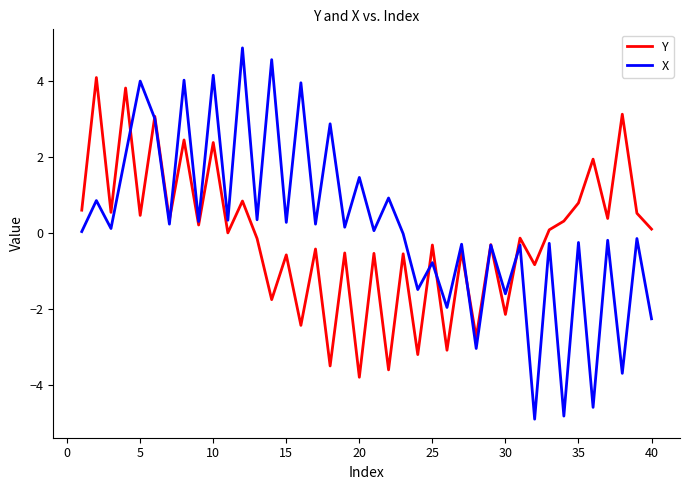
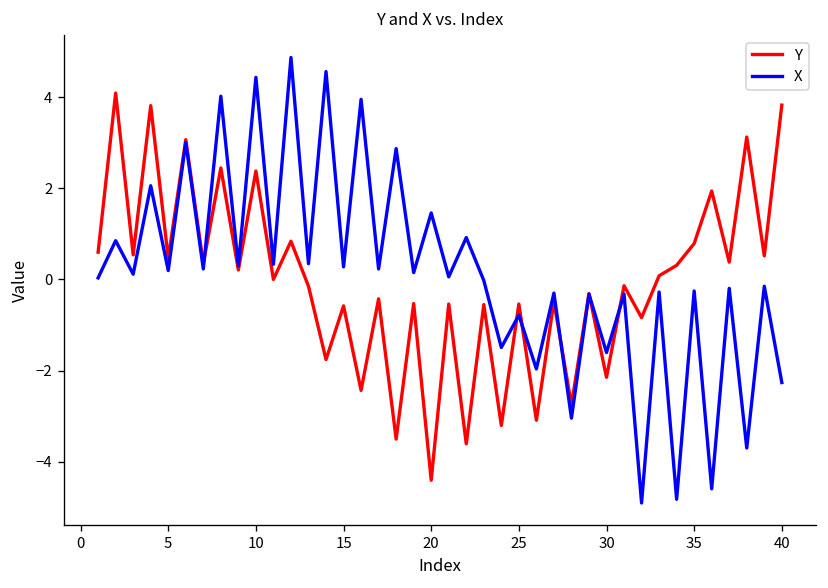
  {
    "Y": {
      "5": 0.5,
      "10": 2.4,
      "15": -0.6,
-     "20": -3.8,
-     "25": -0.3,
+     "20": -4.4,
+     "25": -0.5,
      "30": -2.1,
      "35": 0.8,
-     "40": 0.1
+     "40": 3.8
    },
    "X": {
-     "5": 4.0,
-     "10": 4.2,
+     "5": 0.2,
+     "10": 4.4,
      "15": 0.3,
      "20": 1.5,
      "25": -0.8,
      "30": -1.6,
      "35": -0.3,
      "40": -2.3
    }
  }
